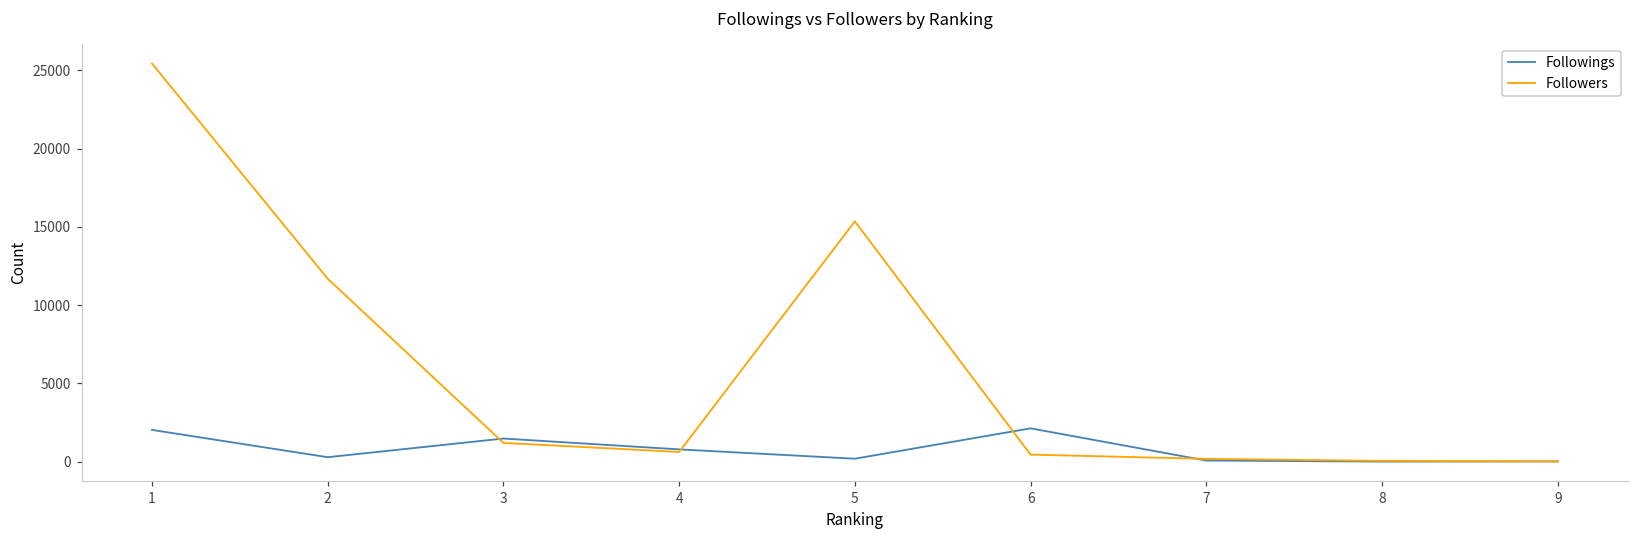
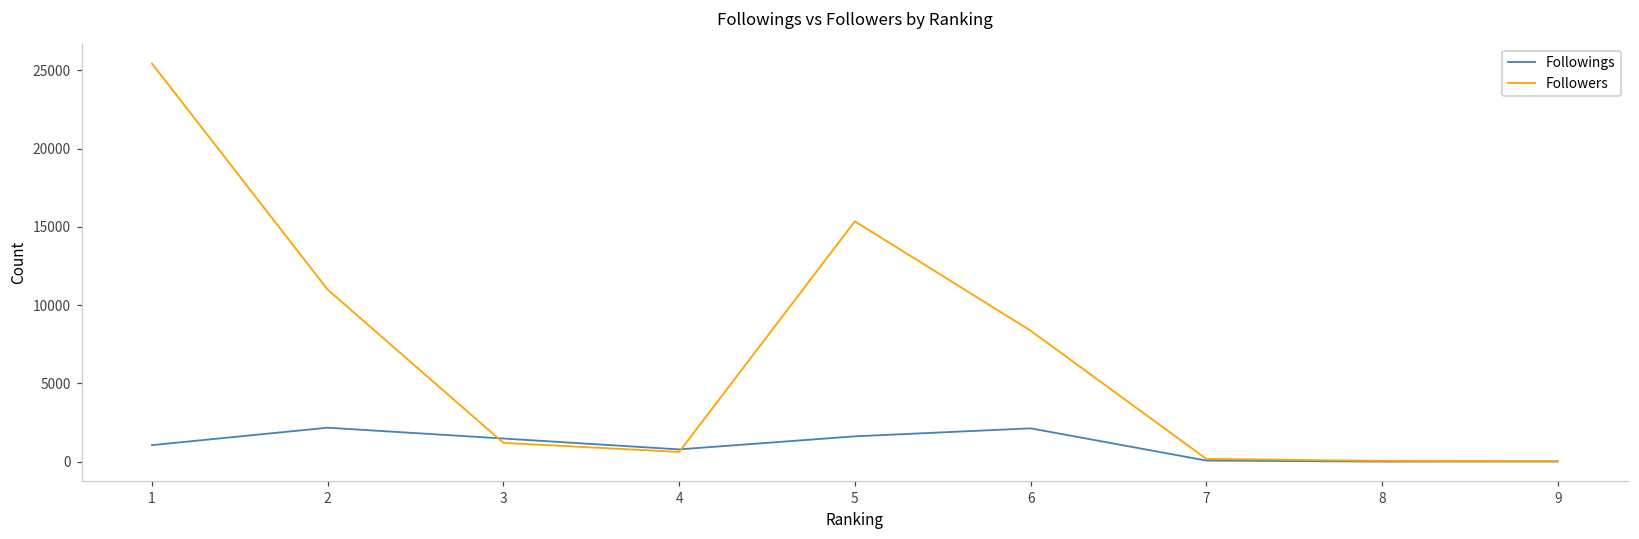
  {
    "Followings": {
-     "1": 2000,
-     "2": 300,
+     "1": 1100,
+     "2": 2200,
      "3": 1500,
-     "5": 200,
+     "5": 1600,
      "6": 2100
    },
    "Followers": {
      "1": 25400,
-     "2": 11700,
+     "2": 11000,
      "3": 1200,
      "5": 15400,
-     "6": 500
+     "6": 8400
    }
  }
